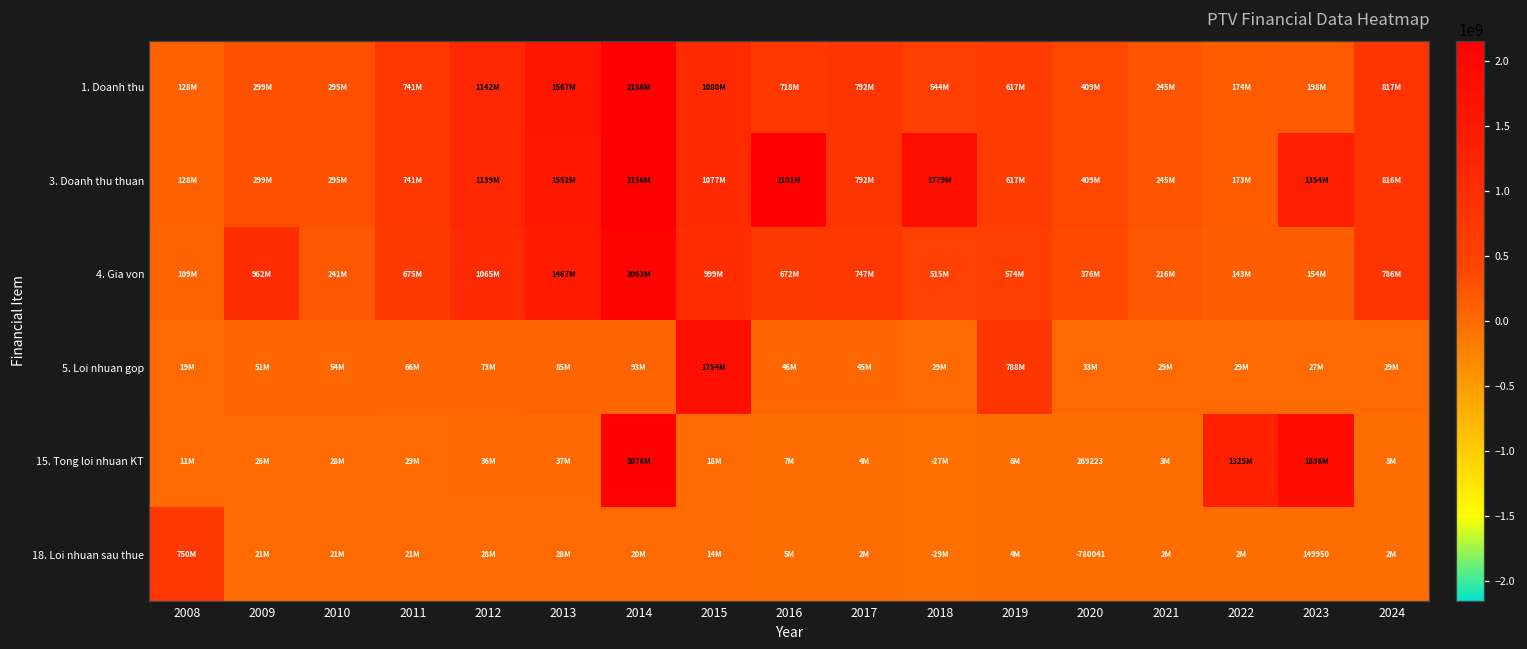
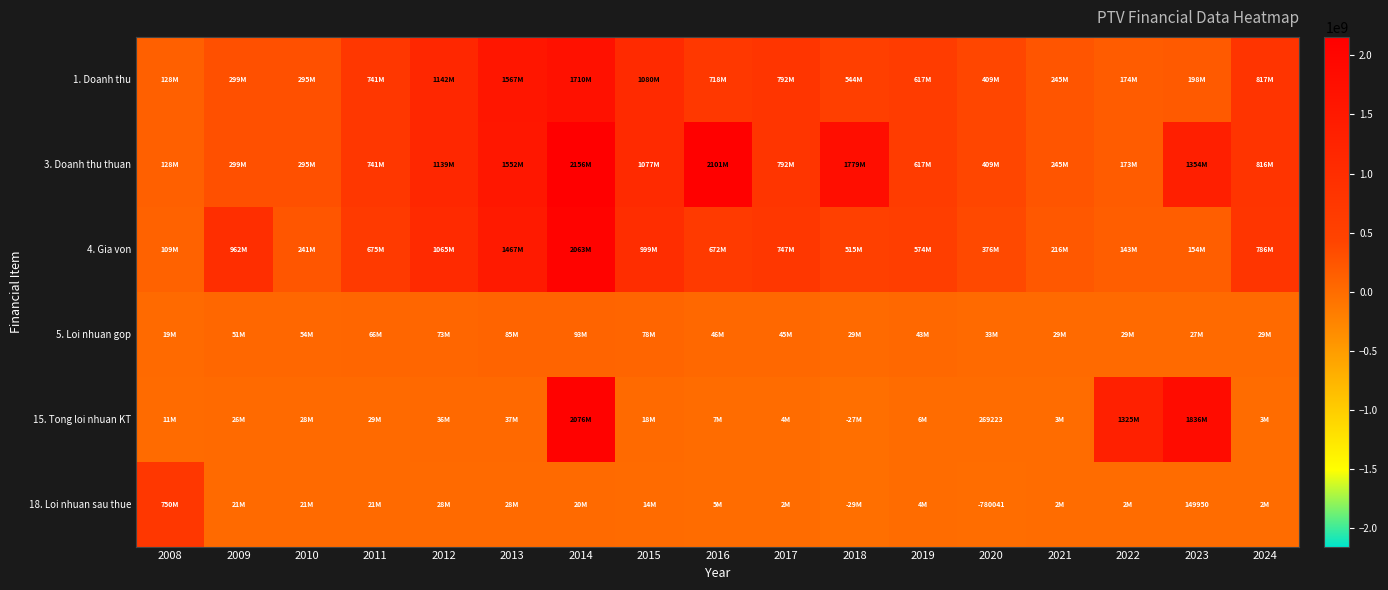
  {
    "1. Doanh thu": {
      "2008": "128M",
      "2009": "299M",
      "2010": "295M",
      "2011": "741M",
      "2012": "1142M",
      "2013": "1567M",
-     "2014": "2156M",
+     "2014": "1710M",
      "2015": "1080M",
      "2016": "718M",
      "2017": "792M",
      "2018": "544M",
      "2019": "617M",
      "2020": "409M",
      "2021": "245M",
      "2022": "174M",
      "2023": "198M",
      "2024": "817M"
    },
    "3. Doanh thu thuan": {
      "2008": "128M",
      "2009": "299M",
      "2010": "295M",
      "2011": "741M",
      "2012": "1139M",
      "2013": "1552M",
      "2014": "2156M",
      "2015": "1077M",
      "2016": "2101M",
      "2017": "792M",
      "2018": "1779M",
      "2019": "617M",
      "2020": "409M",
      "2021": "245M",
      "2022": "173M",
      "2023": "1354M",
      "2024": "816M"
    },
    "4. Gia von": {
      "2008": "109M",
      "2009": "962M",
      "2010": "241M",
      "2011": "675M",
      "2012": "1065M",
      "2013": "1467M",
      "2014": "2063M",
      "2015": "999M",
      "2016": "672M",
      "2017": "747M",
      "2018": "515M",
      "2019": "574M",
      "2020": "376M",
      "2021": "216M",
      "2022": "143M",
      "2023": "154M",
      "2024": "786M"
    },
    "5. Loi nhuan gop": {
      "2008": "19M",
      "2009": "51M",
      "2010": "54M",
      "2011": "66M",
      "2012": "73M",
      "2013": "85M",
      "2014": "93M",
-     "2015": "1754M",
+     "2015": "78M",
      "2016": "46M",
      "2017": "45M",
      "2018": "29M",
-     "2019": "788M",
+     "2019": "43M",
      "2020": "33M",
      "2021": "29M",
      "2022": "29M",
      "2023": "27M",
      "2024": "29M"
    },
    "15. Tong loi nhuan KT": {
      "2008": "11M",
      "2009": "26M",
      "2010": "28M",
      "2011": "29M",
      "2012": "36M",
      "2013": "37M",
      "2014": "2076M",
      "2015": "18M",
      "2016": "7M",
      "2017": "4M",
      "2018": "-27M",
      "2019": "6M",
      "2020": "269223",
      "2021": "3M",
      "2022": "1325M",
      "2023": "1836M",
      "2024": "3M"
    },
    "18. Loi nhuan sau thue": {
      "2008": "750M",
      "2009": "21M",
      "2010": "21M",
      "2011": "21M",
      "2012": "28M",
      "2013": "28M",
      "2014": "20M",
      "2015": "14M",
      "2016": "5M",
      "2017": "2M",
      "2018": "-29M",
      "2019": "4M",
      "2020": "-780041",
      "2021": "2M",
      "2022": "2M",
      "2023": "149950",
      "2024": "2M"
    }
  }
